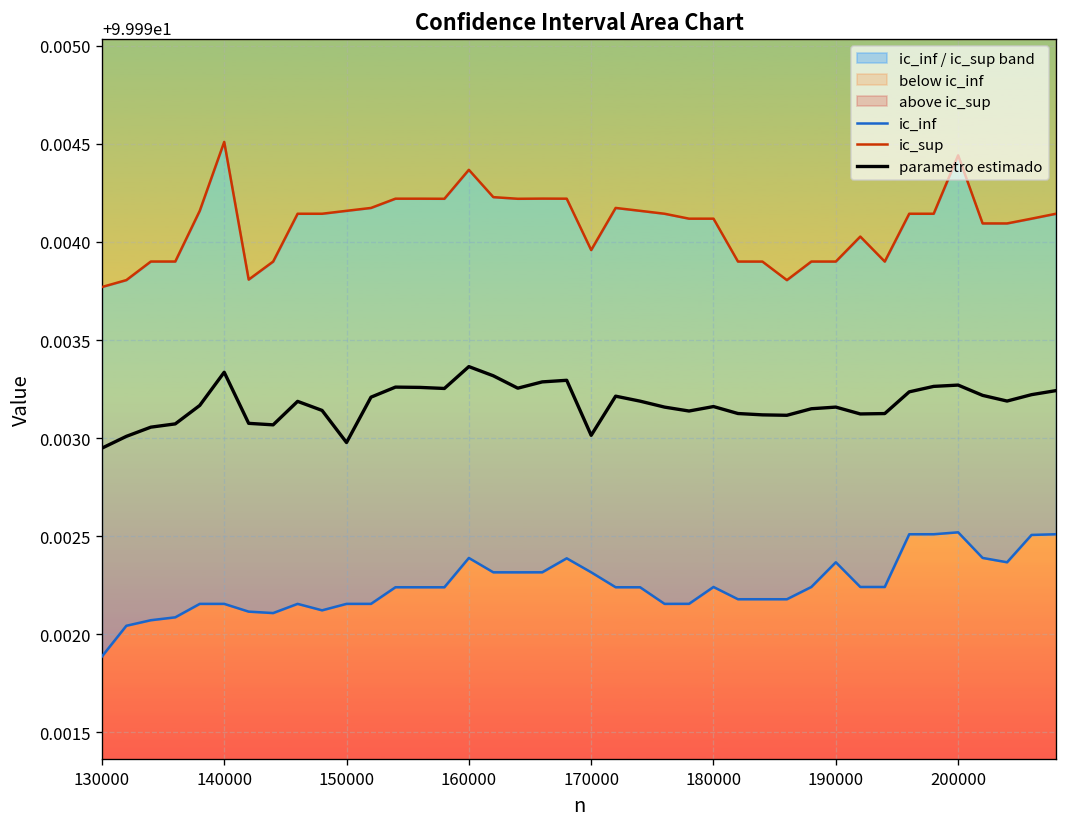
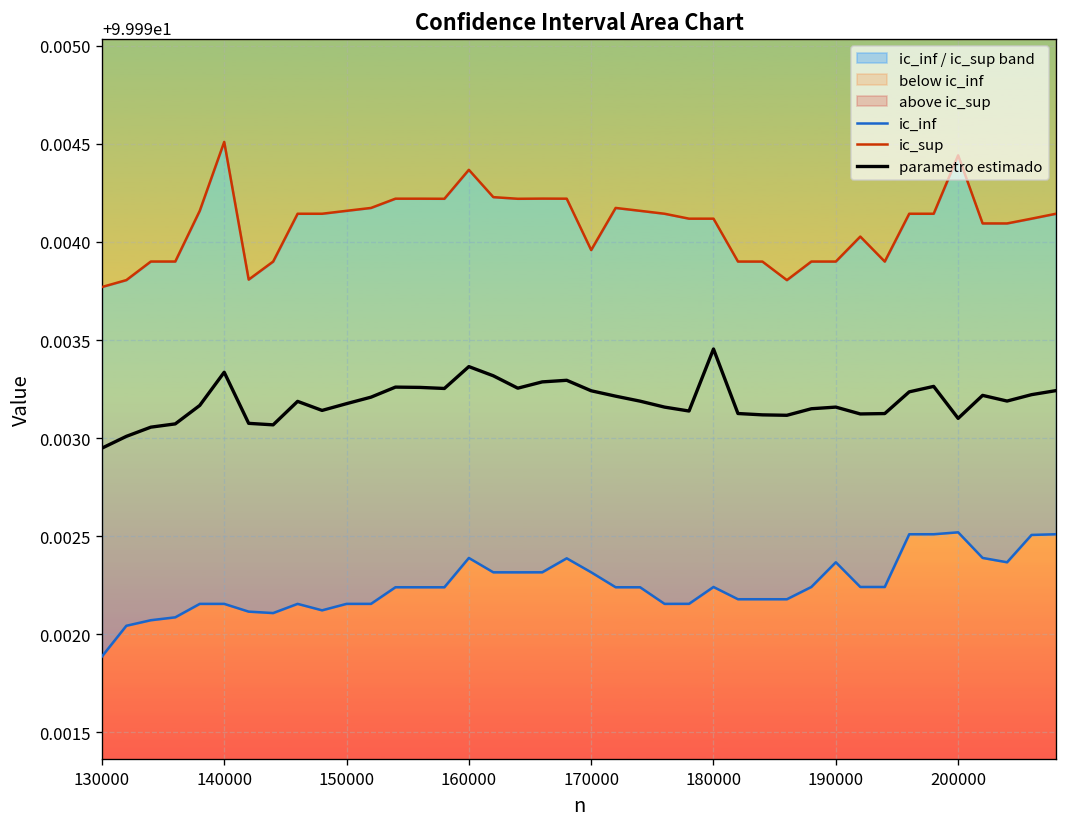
  {
    "ic_inf / ic_sup band": {
      "130000": 99.99377,
      "140000": 99.99451,
      "150000": 99.99416,
      "160000": 99.99437,
      "170000": 99.99396,
      "180000": 99.99412,
      "190000": 99.99390
    },
    "parametro estimado": {
      "130000": 99.99295,
      "140000": 99.99334,
-     "150000": 99.99298,
+     "150000": 99.99318,
      "160000": 99.99336,
-     "170000": 99.99301,
-     "180000": 99.99316,
+     "170000": 99.99324,
+     "180000": 99.99345,
      "190000": 99.99316,
-     "200000": 99.99327
+     "200000": 99.99310
    }
  }
